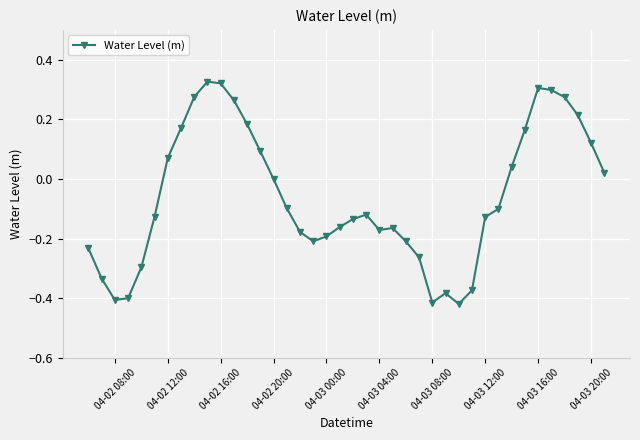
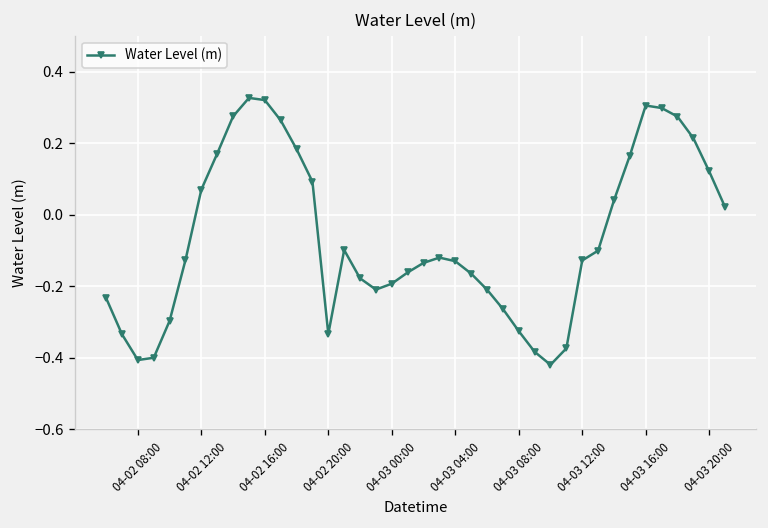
  {
    "04-02 08:00": -0.41,
    "04-02 12:00": 0.07,
    "04-02 16:00": 0.32,
-   "04-02 20:00": 0.00,
+   "04-02 20:00": -0.33,
    "04-03 00:00": -0.19,
-   "04-03 04:00": -0.17,
-   "04-03 08:00": -0.41,
+   "04-03 04:00": -0.13,
+   "04-03 08:00": -0.33,
    "04-03 12:00": -0.13,
    "04-03 16:00": 0.31,
    "04-03 20:00": 0.12
  }
